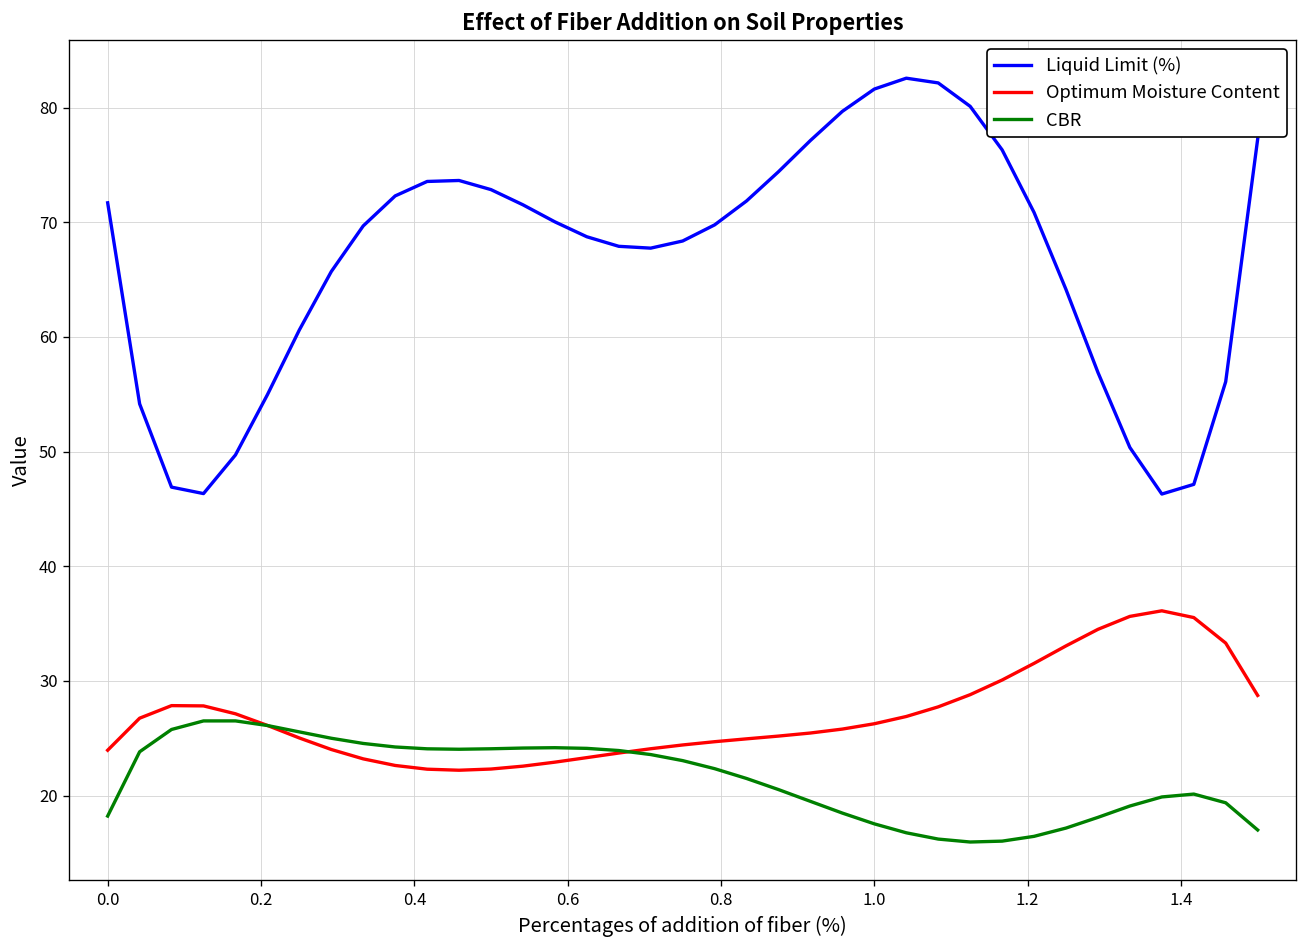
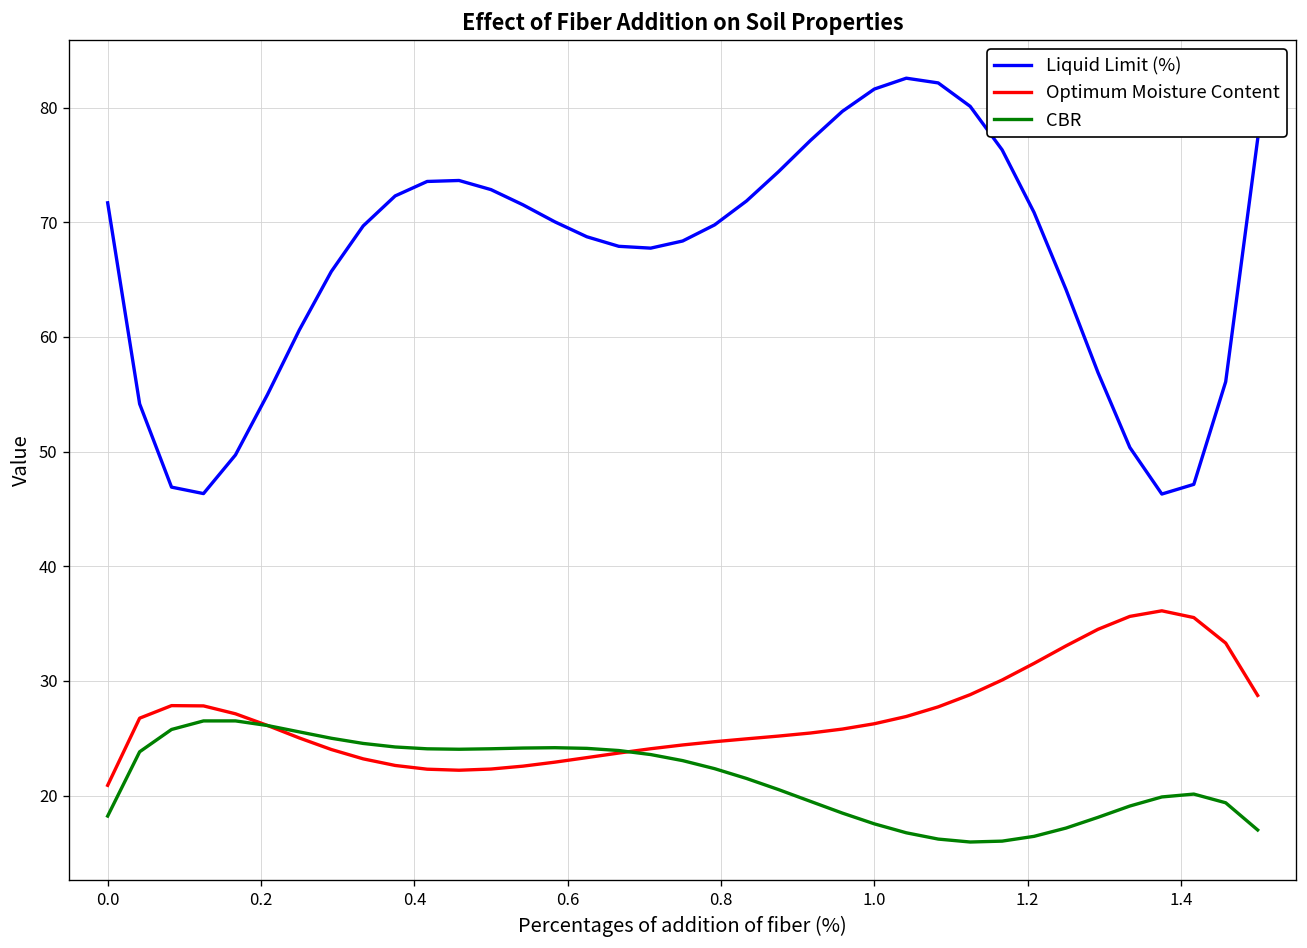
  {
    "Liquid Limit (%)": {
      "0.0": 72,
      "1.0": 82
    },
    "Optimum Moisture Content": {
-     "0.0": 24,
+     "0.0": 21,
      "1.0": 26
    },
    "CBR": {
      "0.0": 18,
      "1.0": 18
    }
  }
